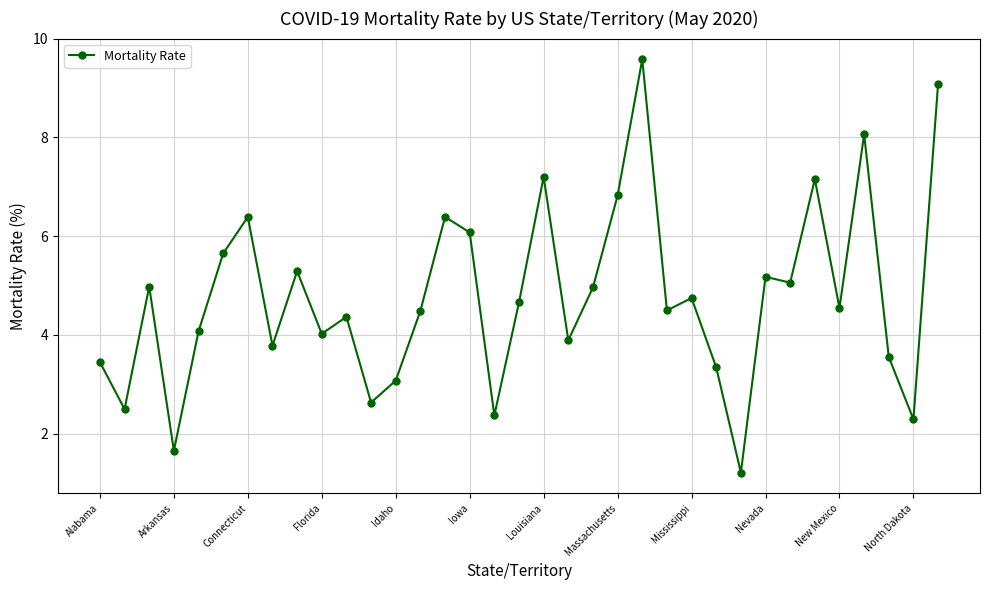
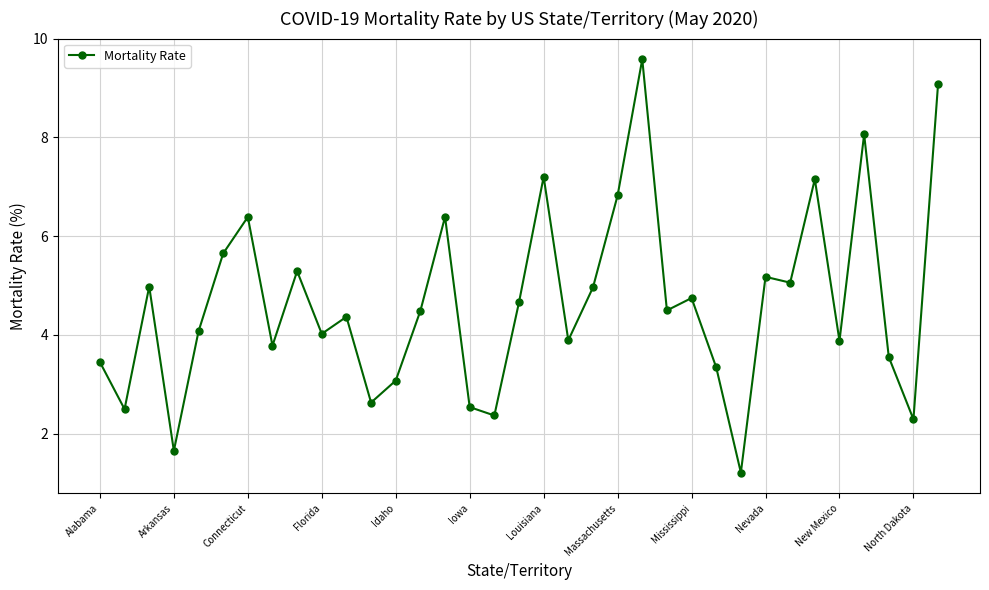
  {
    "Alabama": 3.4,
    "Arkansas": 1.6,
    "Connecticut": 6.4,
    "Florida": 4.0,
    "Idaho": 3.1,
-   "Iowa": 6.1,
+   "Iowa": 2.5,
    "Louisiana": 7.2,
    "Massachusetts": 6.8,
    "Mississippi": 4.7,
    "Nevada": 5.2,
-   "New Mexico": 4.5,
+   "New Mexico": 3.9,
    "North Dakota": 2.3
  }
